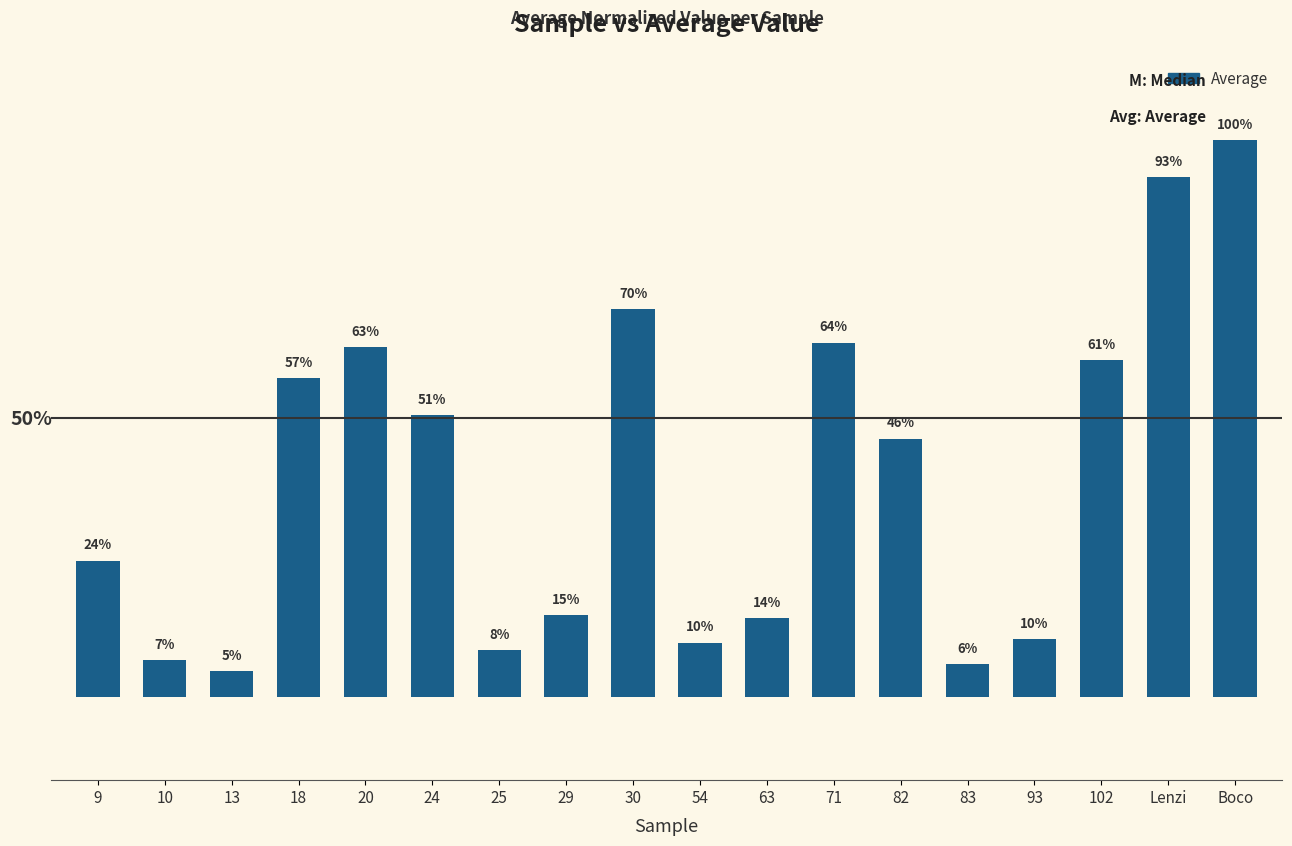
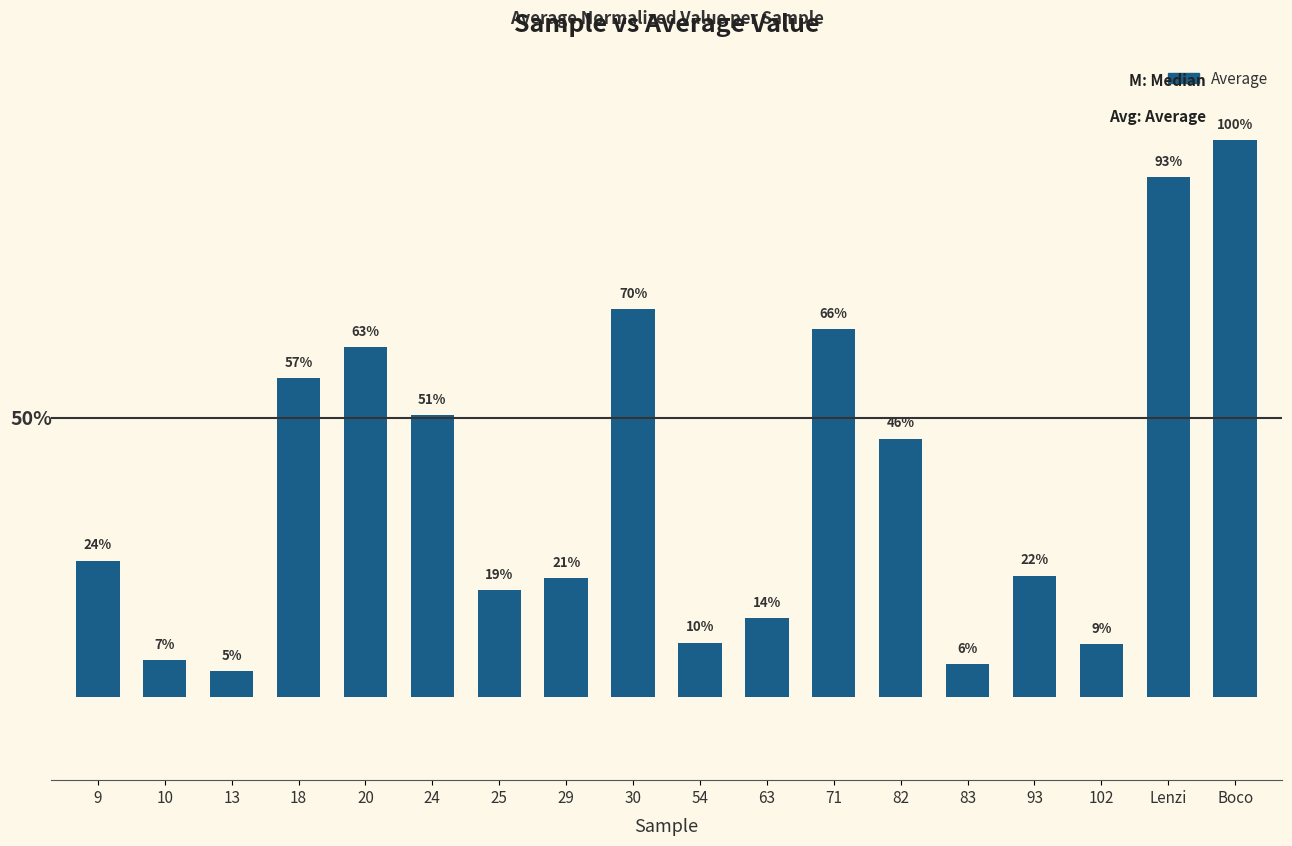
  {
    "9": "24%",
    "10": "7%",
    "13": "5%",
    "18": "57%",
    "20": "63%",
    "24": "51%",
-   "25": "8%",
-   "29": "15%",
+   "25": "19%",
+   "29": "21%",
    "30": "70%",
    "54": "10%",
    "63": "14%",
-   "71": "64%",
+   "71": "66%",
    "82": "46%",
    "83": "6%",
-   "93": "10%",
-   "102": "61%",
+   "93": "22%",
+   "102": "9%",
    "Lenzi": "93%",
    "Boco": "100%"
  }
